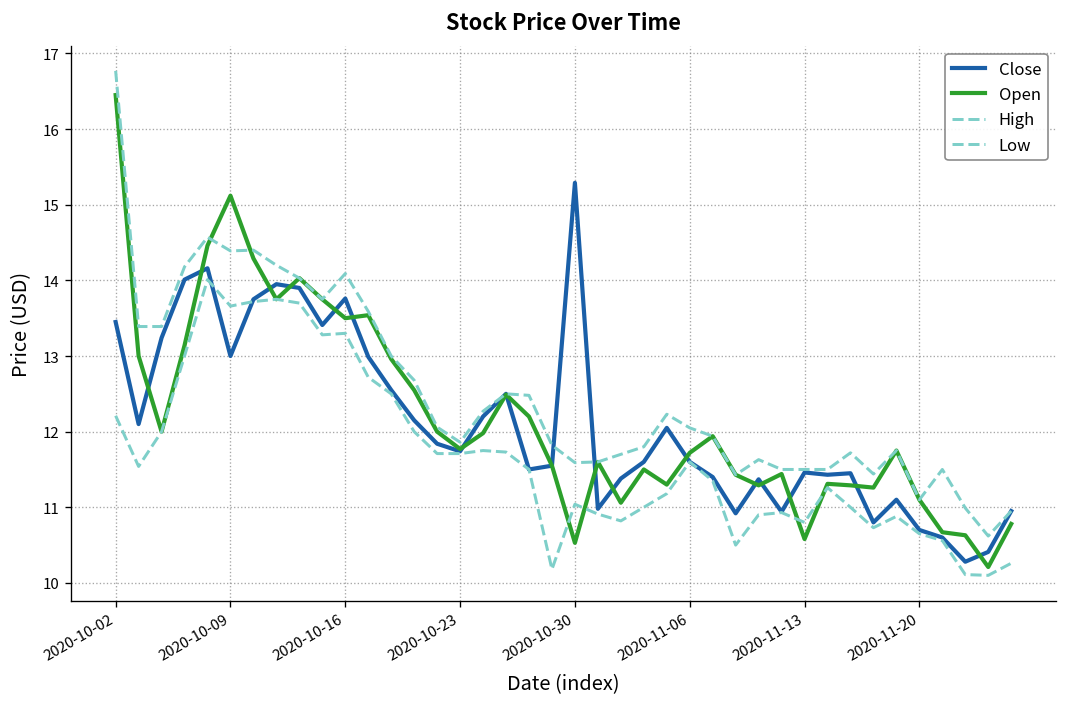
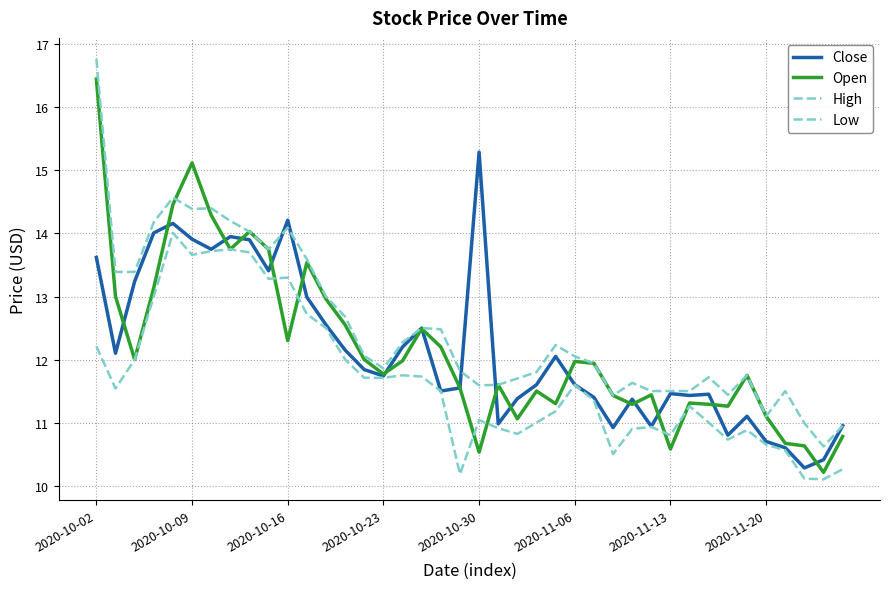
  {
    "Close": {
-     "2020-10-02": 13.5,
-     "2020-10-09": 13.0,
-     "2020-10-16": 13.8,
+     "2020-10-02": 13.6,
+     "2020-10-09": 13.9,
+     "2020-10-16": 14.2,
      "2020-10-30": 15.3,
      "2020-11-20": 10.7
    },
    "Open": {
      "2020-10-02": 16.5,
      "2020-10-09": 15.1,
-     "2020-10-16": 13.5,
+     "2020-10-16": 12.3,
      "2020-10-30": 10.5,
-     "2020-11-06": 11.7,
+     "2020-11-06": 12.0,
      "2020-11-13": 10.6
    }
  }
